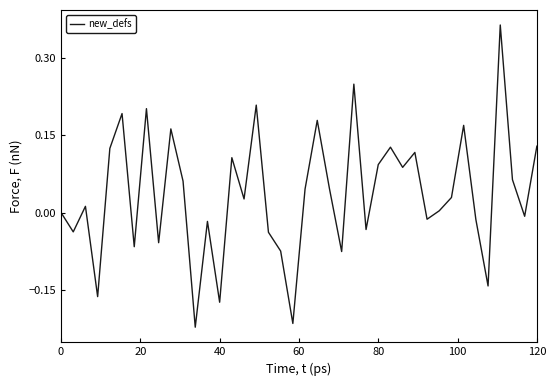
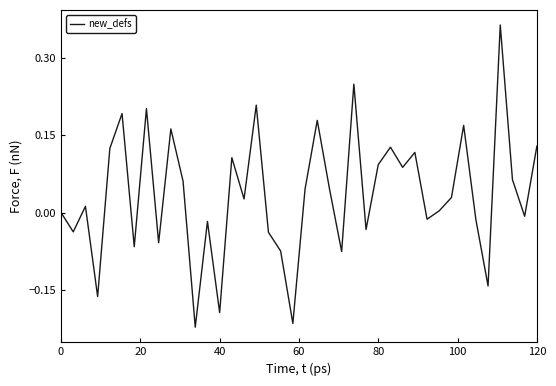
  {
    "0": 0.00,
-   "40": -0.17,
+   "40": -0.19,
    "80": 0.09,
    "120": 0.13
  }
